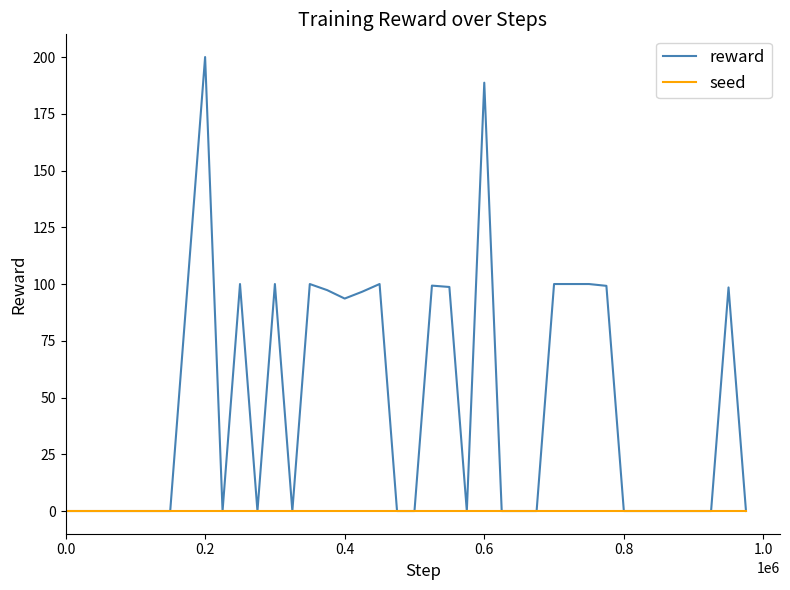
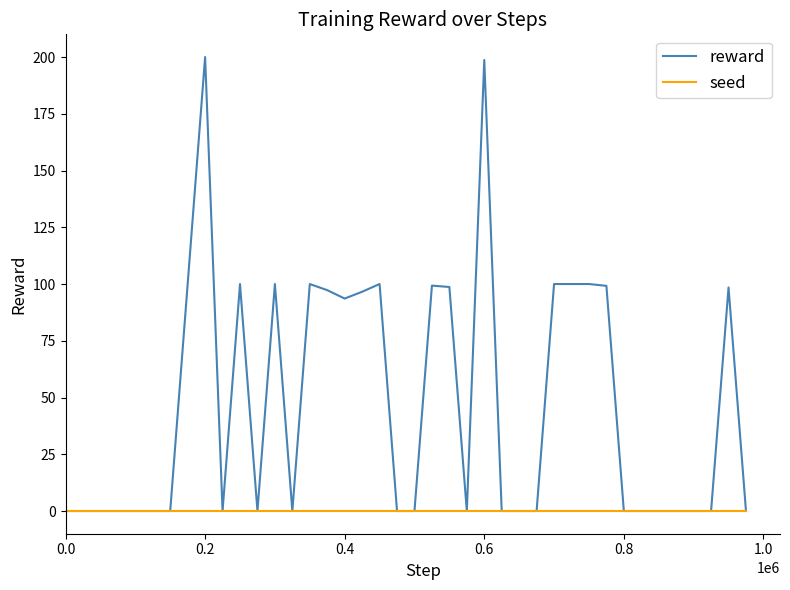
  {
    "reward": {
      "0.2": 200,
      "0.4": 94,
-     "0.6": 189
+     "0.6": 199
    },
    "seed": {
      "0.2": 0,
      "0.4": 0,
      "0.6": 0
    }
  }
